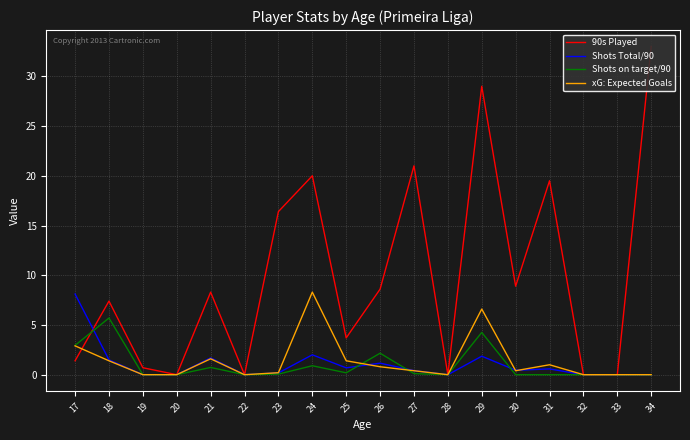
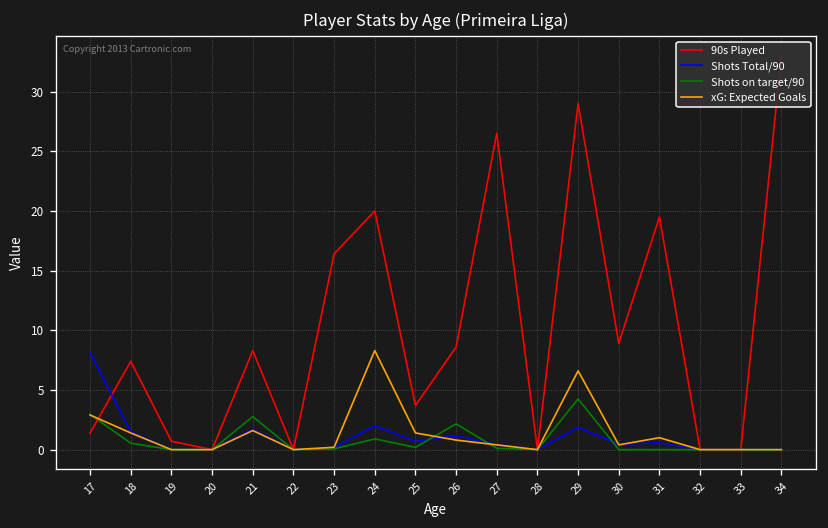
  {
    "90s Played": {
      "17": 1,
      "18": 7,
      "19": 1,
      "21": 8,
      "23": 16,
      "24": 20,
      "25": 4,
      "26": 9,
-     "27": 21,
+     "27": 27,
      "29": 29,
      "30": 9,
      "31": 20
    },
    "Shots Total/90": {
      "17": 8,
      "24": 2,
      "25": 1,
      "26": 1,
      "29": 2,
      "31": 1
    },
    "Shots on target/90": {
-     "18": 6,
-     "21": 1,
+     "18": 1,
+     "21": 3,
      "24": 1,
      "25": 0,
      "26": 2,
      "27": 0,
      "29": 4,
      "30": 0,
      "31": 0
    },
    "xG: Expected Goals": {
      "24": 8,
      "25": 1,
      "26": 1,
      "29": 7,
      "31": 1
    }
  }
